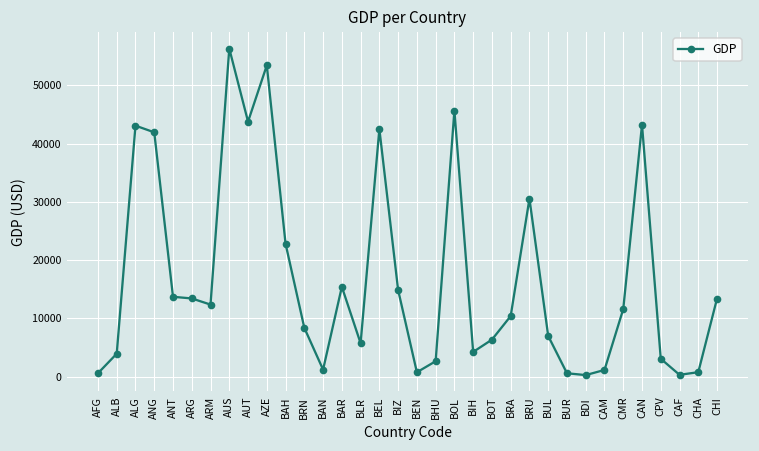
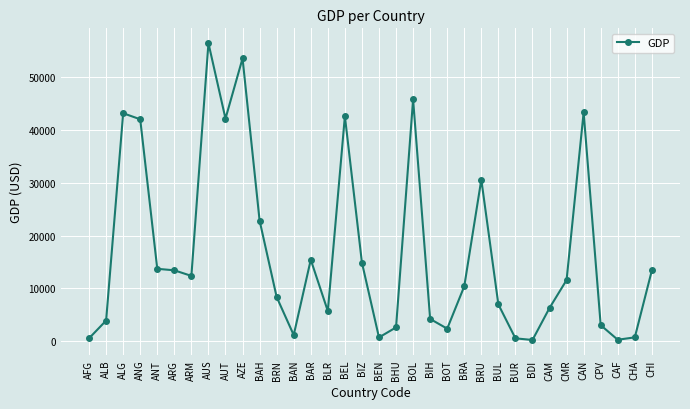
  {
    "AFG": 1000,
    "ALB": 4000,
    "ALG": 43000,
    "ANG": 42000,
    "ANT": 14000,
    "ARG": 13000,
    "ARM": 12000,
    "AUS": 56000,
-   "AUT": 44000,
+   "AUT": 42000,
    "AZE": 53000,
    "BAH": 23000,
    "BRN": 8000,
    "BAN": 1000,
    "BAR": 15000,
    "BLR": 6000,
    "BEL": 43000,
    "BIZ": 15000,
    "BEN": 1000,
    "BHU": 3000,
    "BOL": 46000,
    "BIH": 4000,
-   "BOT": 6000,
+   "BOT": 2000,
    "BRA": 10000,
    "BRU": 31000,
    "BUL": 7000,
    "BUR": 1000,
    "BDI": 0,
-   "CAM": 1000,
+   "CAM": 6000,
    "CMR": 12000,
    "CAN": 43000,
    "CPV": 3000,
    "CAF": 0,
    "CHA": 1000,
    "CHI": 13000
  }
